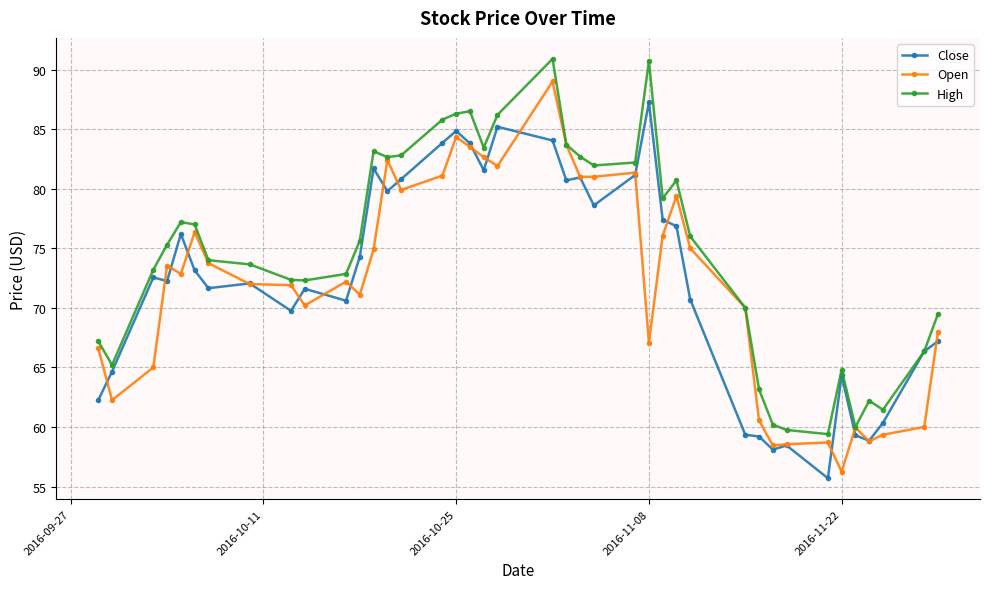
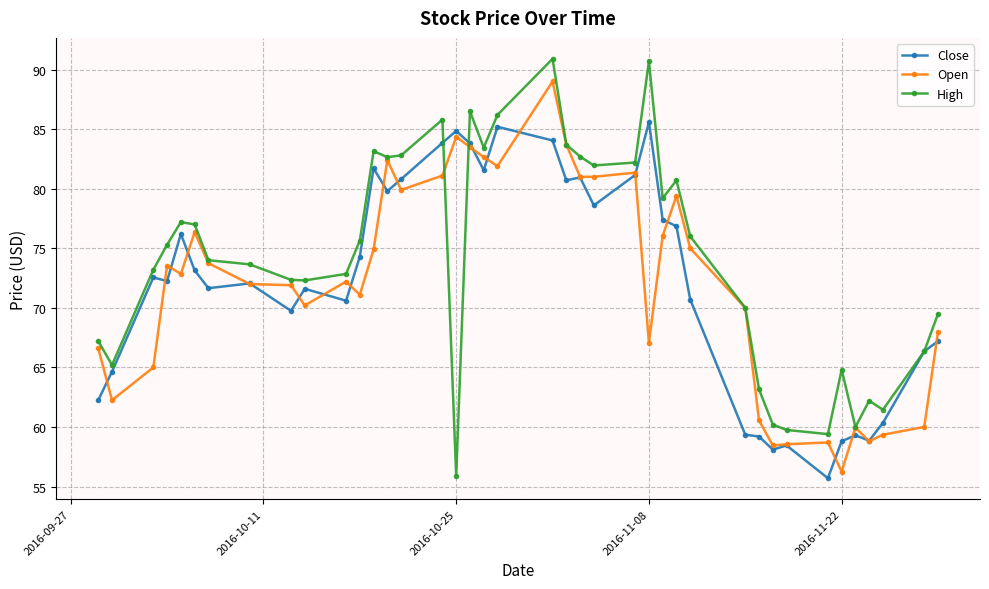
  {
    "Close": {
      "2016-10-25": 84.8,
-     "2016-11-08": 87.3,
-     "2016-11-22": 64.3
+     "2016-11-08": 85.6,
+     "2016-11-22": 58.8
    },
    "Open": {
      "2016-10-25": 84.3,
      "2016-11-08": 67.1,
      "2016-11-22": 56.3
    },
    "High": {
-     "2016-10-25": 86.3,
+     "2016-10-25": 55.9,
      "2016-11-08": 90.7,
      "2016-11-22": 64.8
    }
  }
